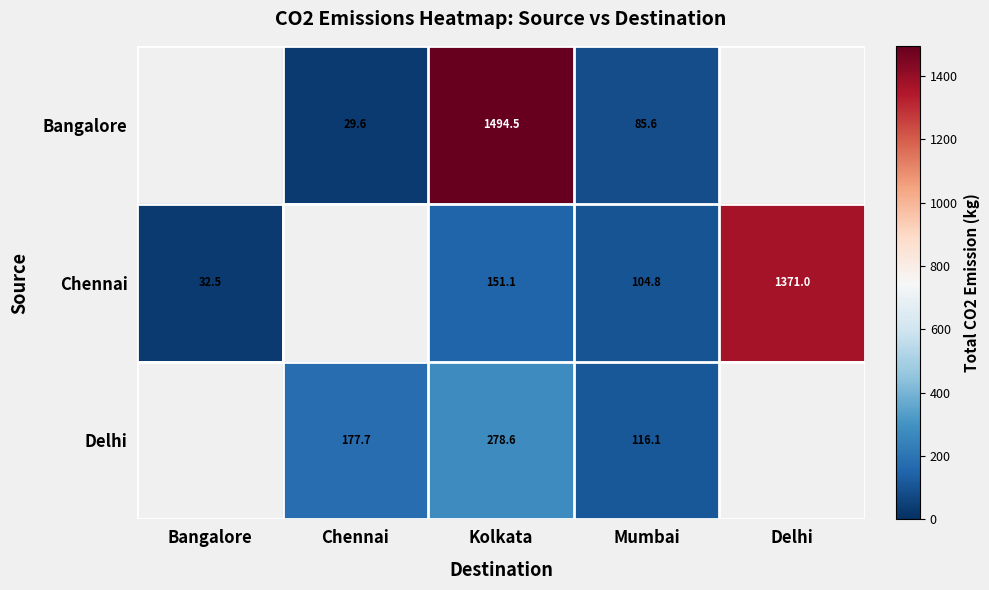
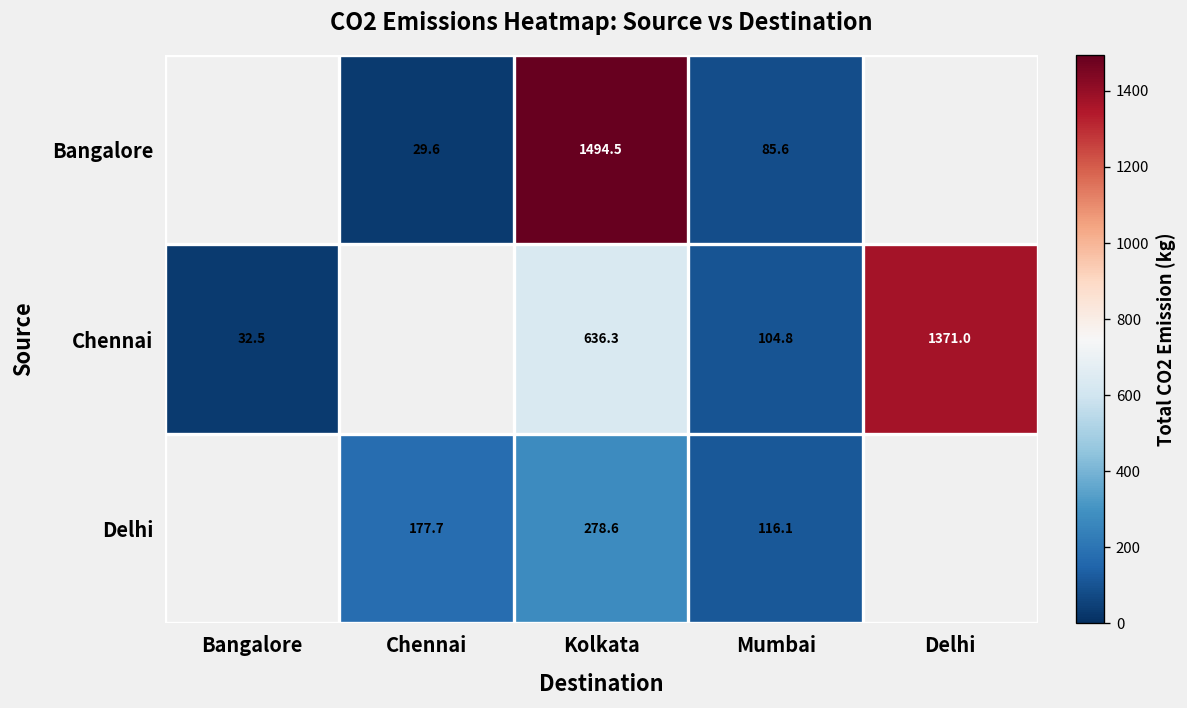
  {
    "Bangalore": {
      "Chennai": 29.6,
      "Kolkata": 1494.5,
      "Mumbai": 85.6
    },
    "Chennai": {
      "Bangalore": 32.5,
-     "Kolkata": 151.1,
+     "Kolkata": 636.3,
      "Mumbai": 104.8,
      "Delhi": 1371.0
    },
    "Delhi": {
      "Chennai": 177.7,
      "Kolkata": 278.6,
      "Mumbai": 116.1
    }
  }
